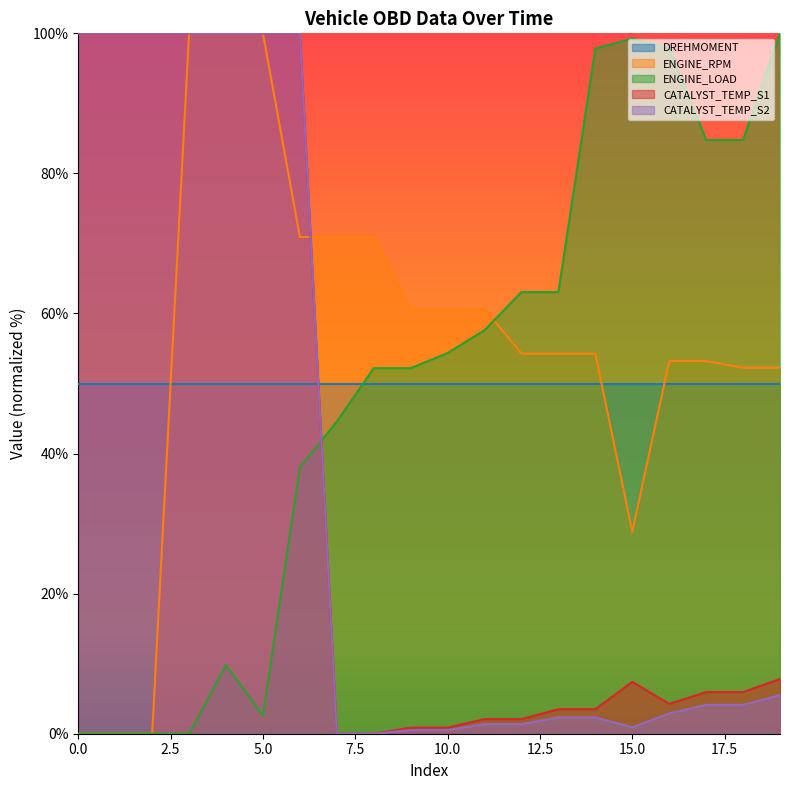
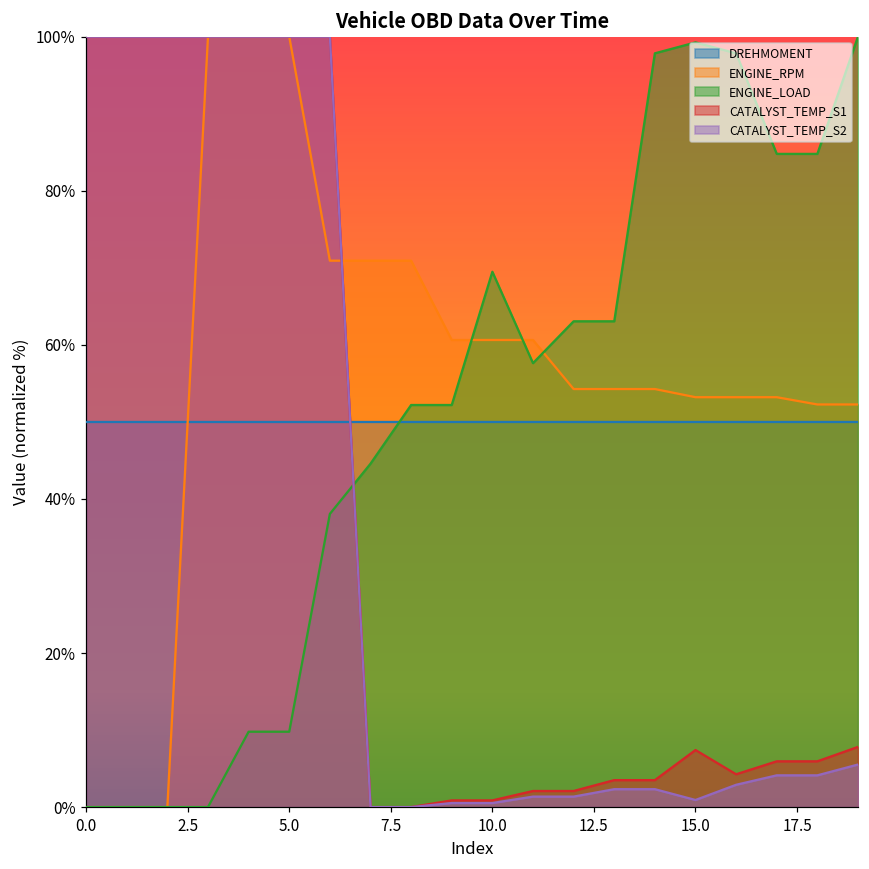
  {
    "DREHMOMENT": {
      "0.0": "50%",
      "5.0": "50%",
      "10.0": "50%",
      "15.0": "50%"
    },
    "ENGINE_RPM": {
      "10.0": "61%",
-     "15.0": "29%"
+     "15.0": "53%"
    },
    "ENGINE_LOAD": {
-     "5.0": "3%",
-     "10.0": "54%",
+     "5.0": "10%",
+     "10.0": "69%",
      "15.0": "99%"
    },
    "CATALYST_TEMP_S1": {
      "15.0": "7%"
    },
    "CATALYST_TEMP_S2": {
      "15.0": "1%"
    }
  }
